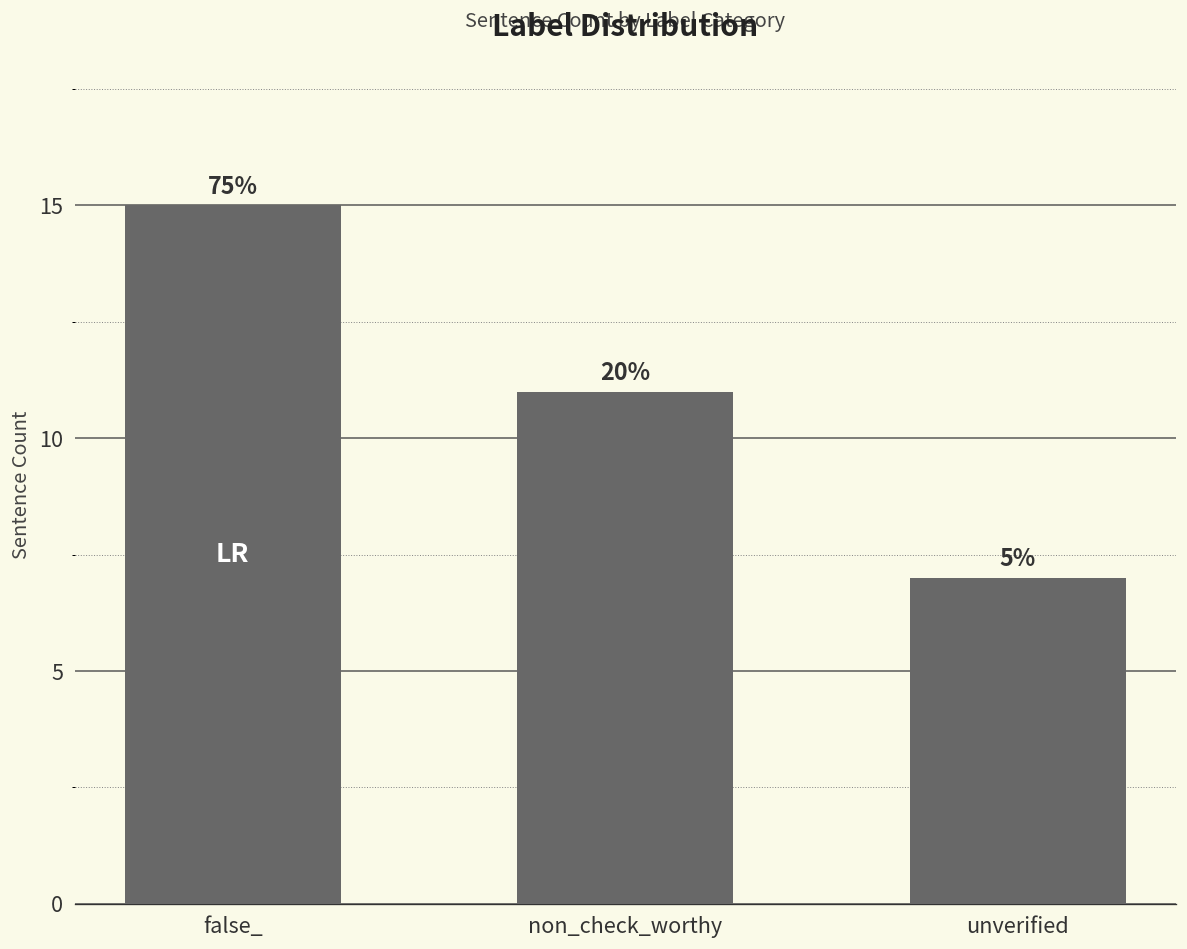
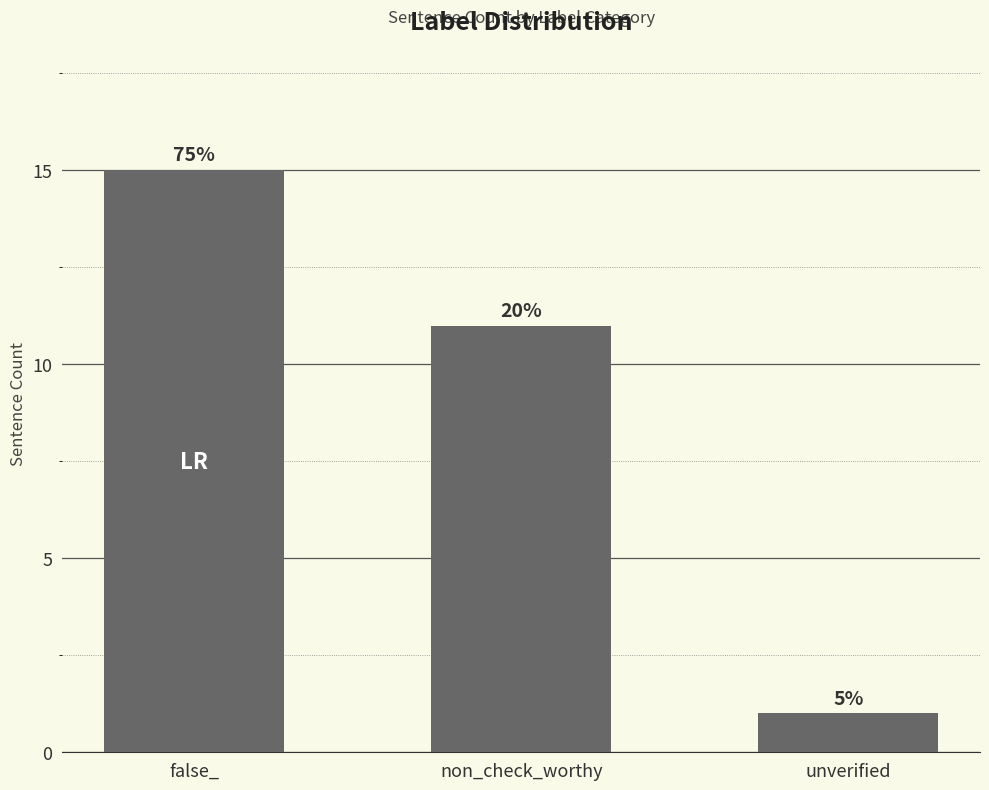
  {
-   "unverified": 7
+   "unverified": 1
  }
